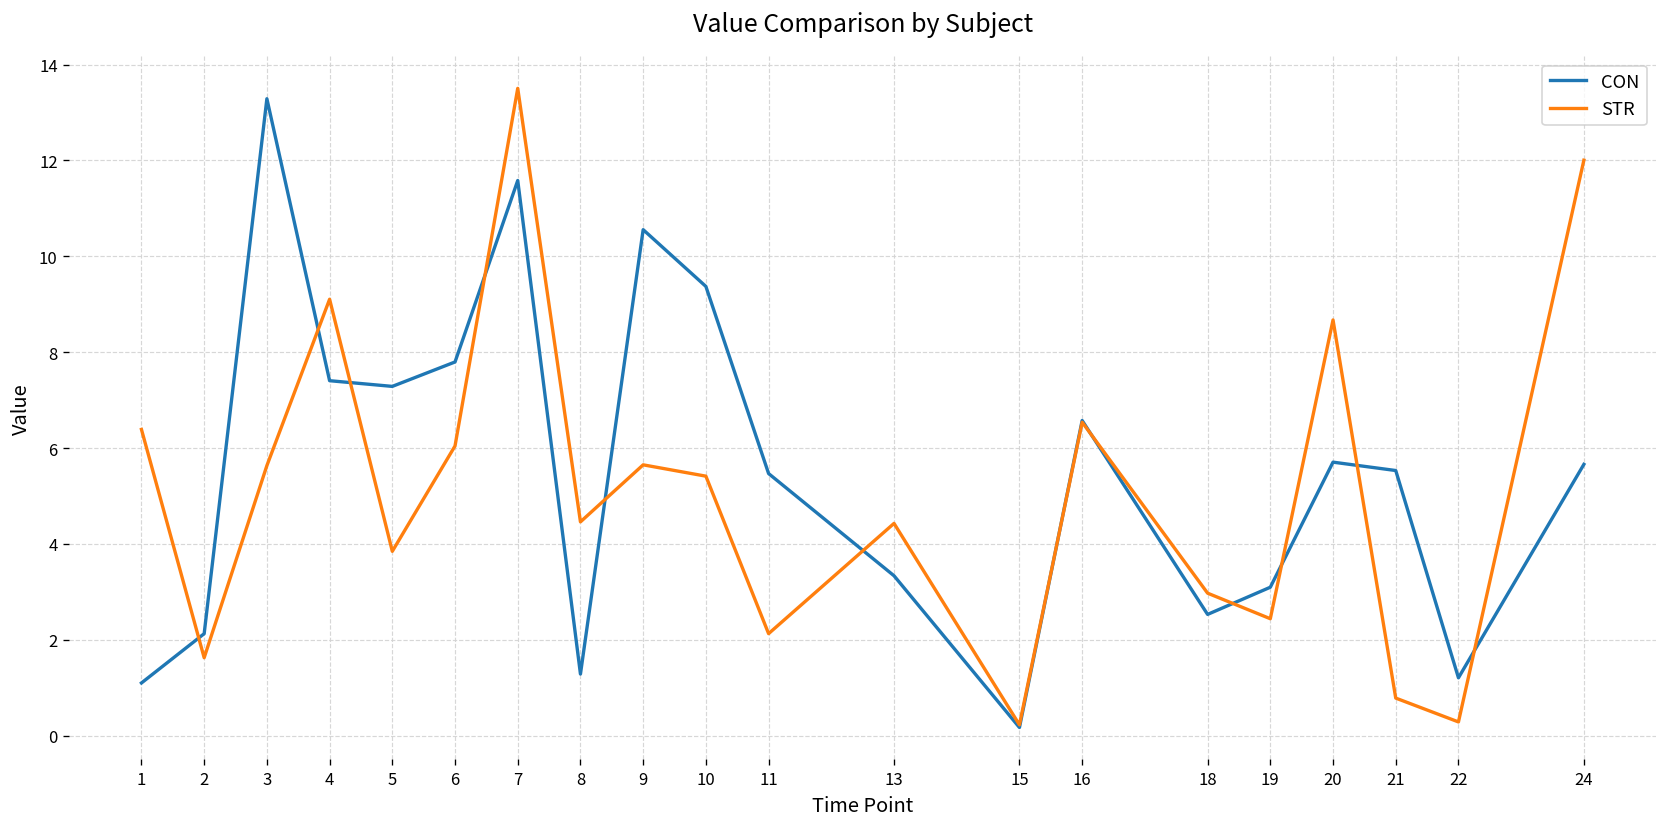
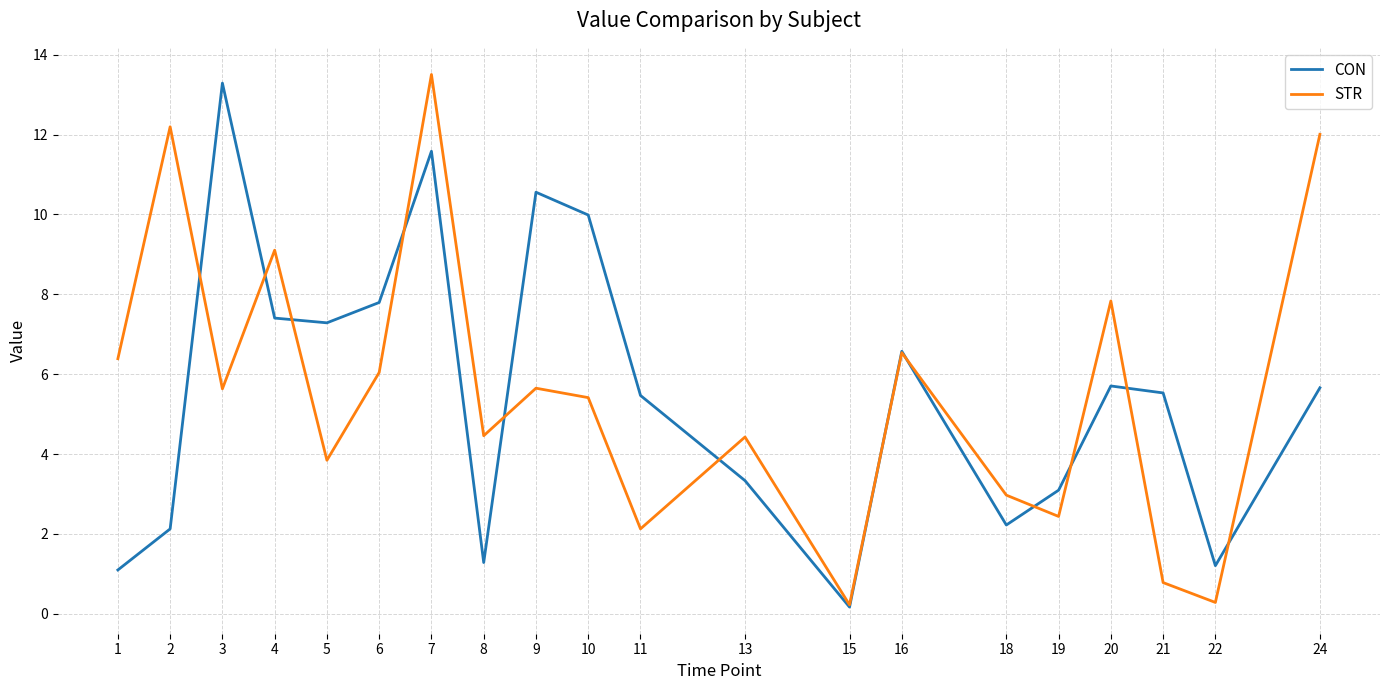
  {
    "CON": {
      "1": 1.1,
      "2": 2.1,
      "3": 13.3,
      "4": 7.4,
      "5": 7.3,
      "6": 7.8,
      "7": 11.6,
      "8": 1.3,
      "9": 10.6,
-     "10": 9.4,
+     "10": 10.0,
      "11": 5.5,
      "13": 3.3,
-     "18": 2.5,
+     "18": 2.2,
      "19": 3.1,
      "20": 5.7,
      "21": 5.5,
      "22": 1.2,
      "24": 5.7
    },
    "STR": {
      "1": 6.4,
-     "2": 1.6,
+     "2": 12.2,
      "3": 5.6,
      "4": 9.1,
      "5": 3.8,
      "6": 6.0,
      "7": 13.5,
      "8": 4.5,
      "9": 5.6,
      "10": 5.4,
      "11": 2.1,
      "13": 4.4,
      "18": 3.0,
      "19": 2.4,
-     "20": 8.7,
+     "20": 7.8,
      "21": 0.8,
      "22": 0.3,
      "24": 12.0
    }
  }
